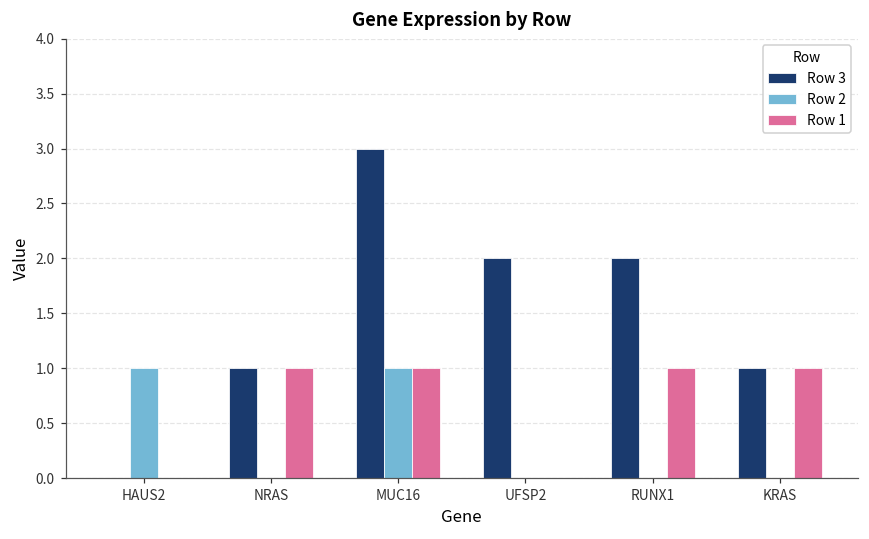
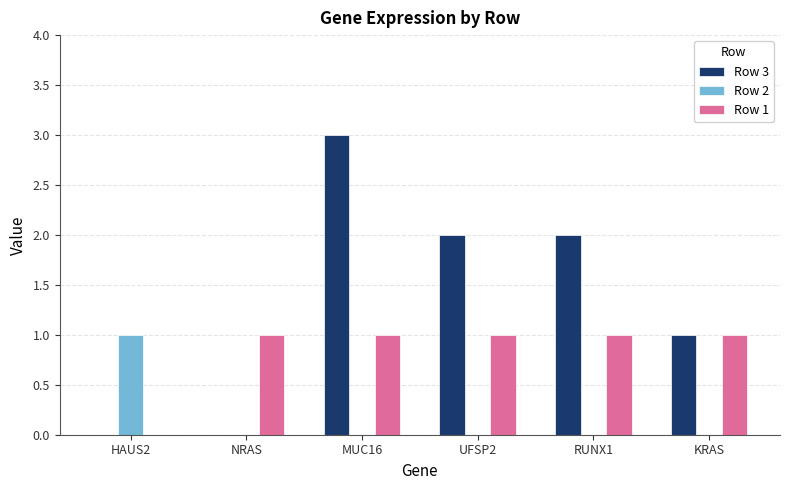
  {
    "Row 3": {
      "HAUS2": 0,
-     "NRAS": 1,
+     "NRAS": 0,
      "MUC16": 3,
      "UFSP2": 2,
      "RUNX1": 2,
      "KRAS": 1
    },
    "Row 2": {
      "HAUS2": 1,
      "NRAS": 0,
-     "MUC16": 1,
+     "MUC16": 0,
      "UFSP2": 0,
      "RUNX1": 0,
      "KRAS": 0
    },
    "Row 1": {
      "HAUS2": 0,
      "NRAS": 1,
      "MUC16": 1,
-     "UFSP2": 0,
+     "UFSP2": 1,
      "RUNX1": 1,
      "KRAS": 1
    }
  }
